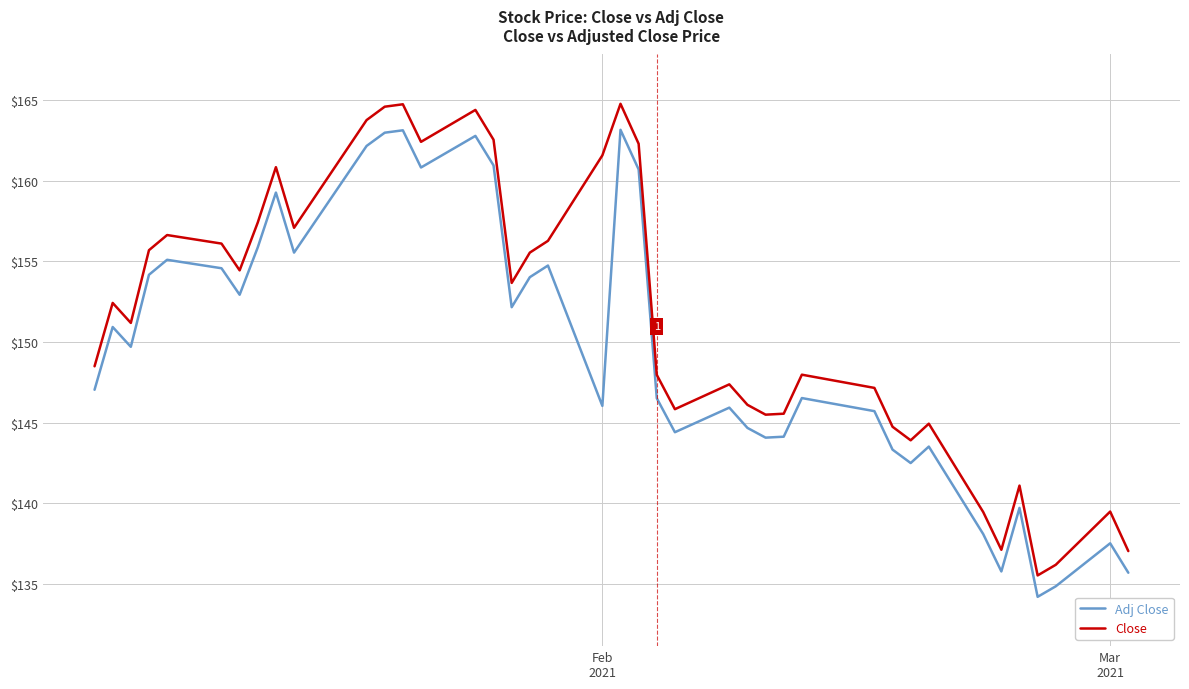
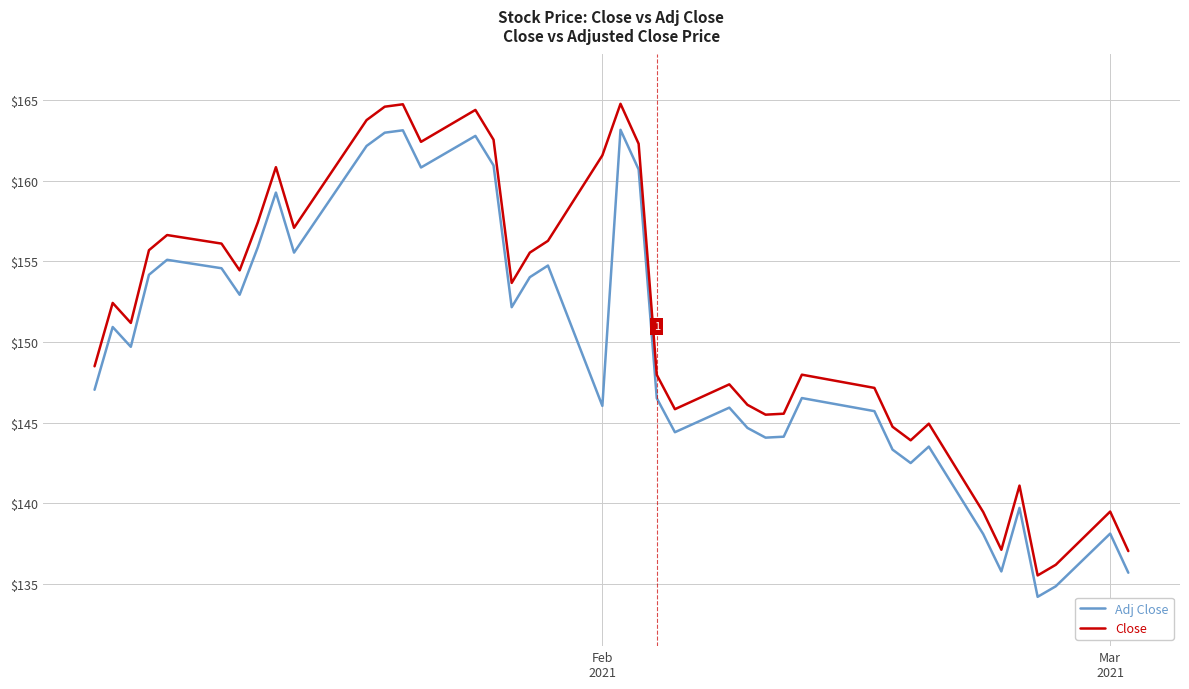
  {
    "Adj Close": {
      "Feb 2021": "$146.0",
-     "Mar 2021": "$137.5"
+     "Mar 2021": "$138.1"
    },
    "Close": {
      "Feb 2021": "$161.6",
      "Mar 2021": "$139.5"
    }
  }
